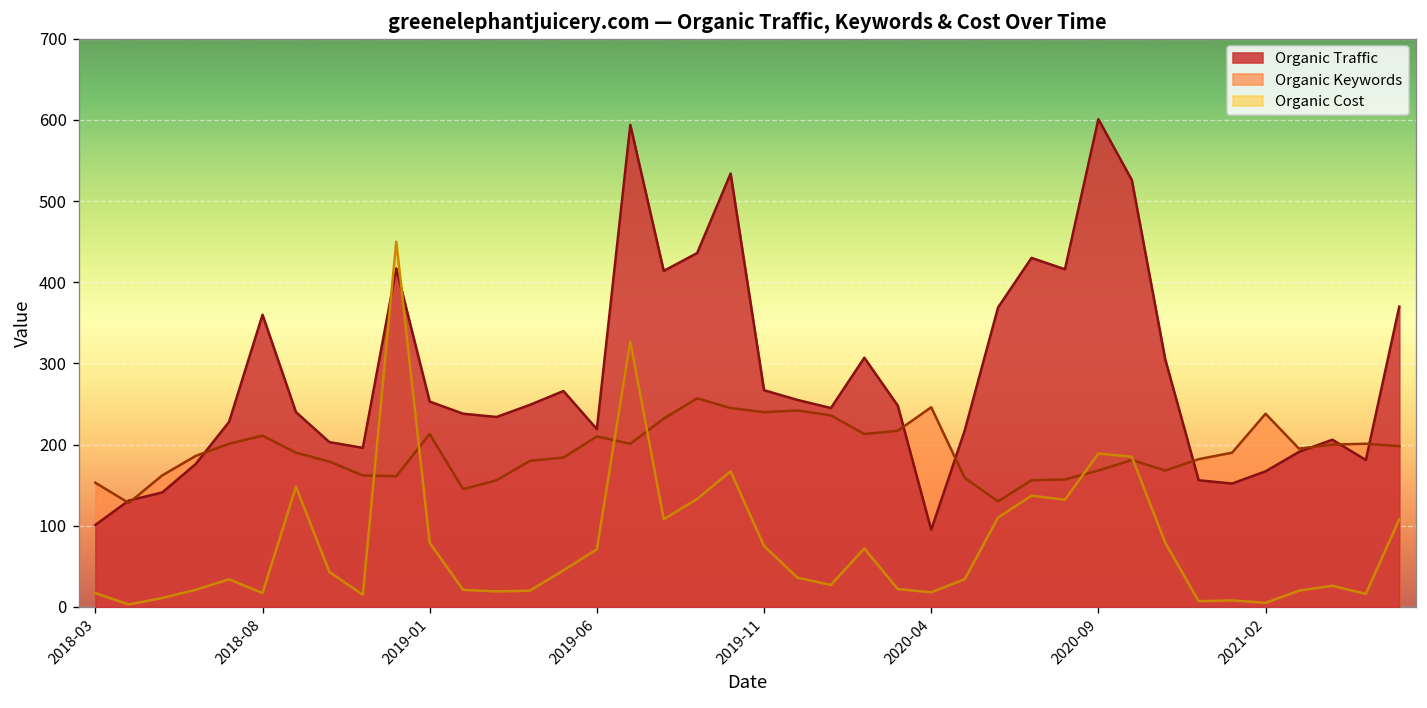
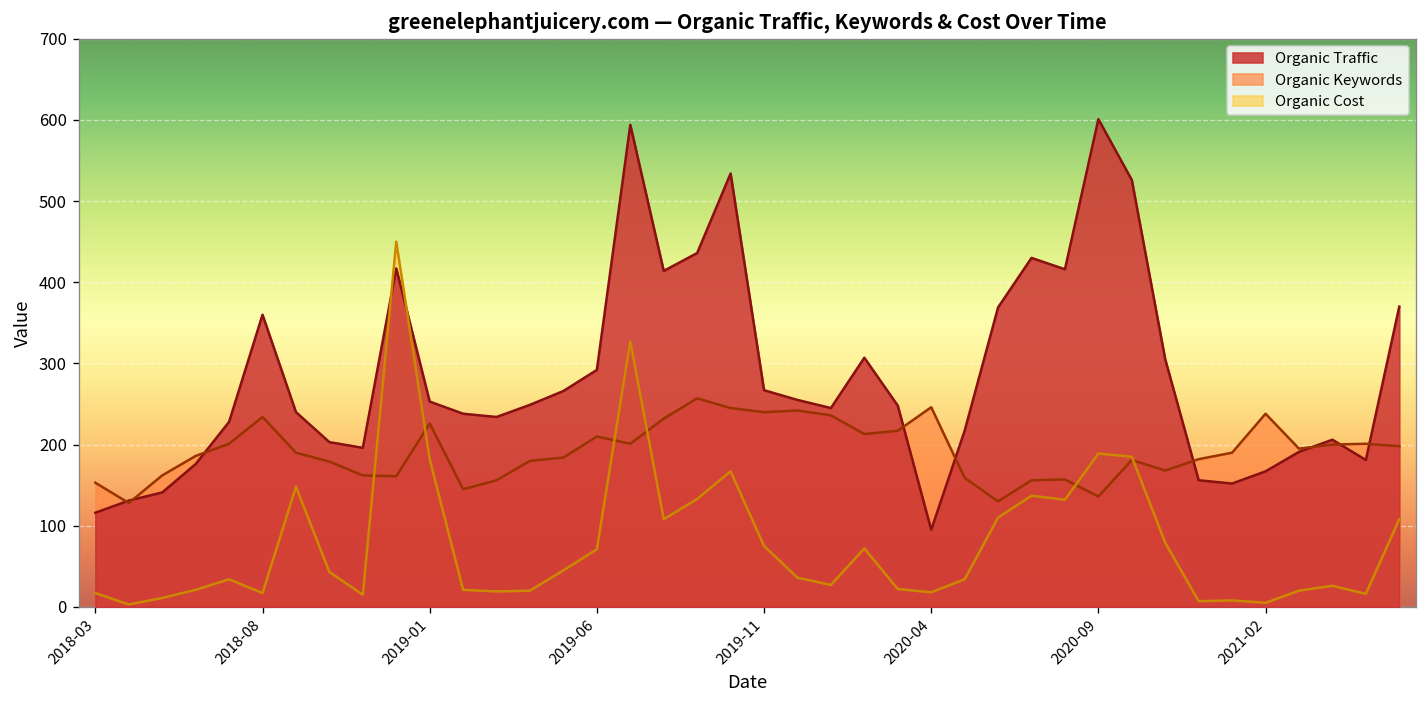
  {
    "Organic Traffic": {
-     "2018-03": 100,
+     "2018-03": 120,
      "2018-08": 360,
      "2019-01": 250,
-     "2019-06": 220,
+     "2019-06": 290,
      "2019-11": 270,
      "2020-04": 100,
      "2020-09": 600,
      "2021-02": 170
    },
    "Organic Keywords": {
      "2018-03": 150,
-     "2018-08": 210,
-     "2019-01": 210,
+     "2018-08": 230,
+     "2019-01": 230,
      "2019-06": 210,
      "2019-11": 240,
      "2020-04": 250,
-     "2020-09": 170,
+     "2020-09": 140,
      "2021-02": 240
    },
    "Organic Cost": {
      "2018-03": 20,
      "2018-08": 20,
-     "2019-01": 80,
+     "2019-01": 180,
      "2019-06": 70,
      "2019-11": 80,
      "2020-04": 20,
      "2020-09": 190,
      "2021-02": 10
    }
  }
